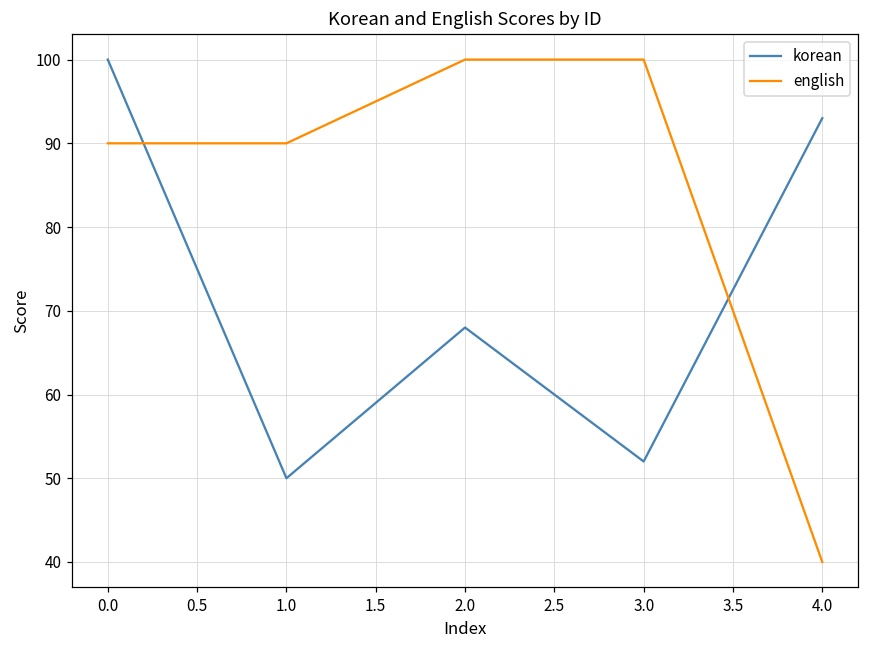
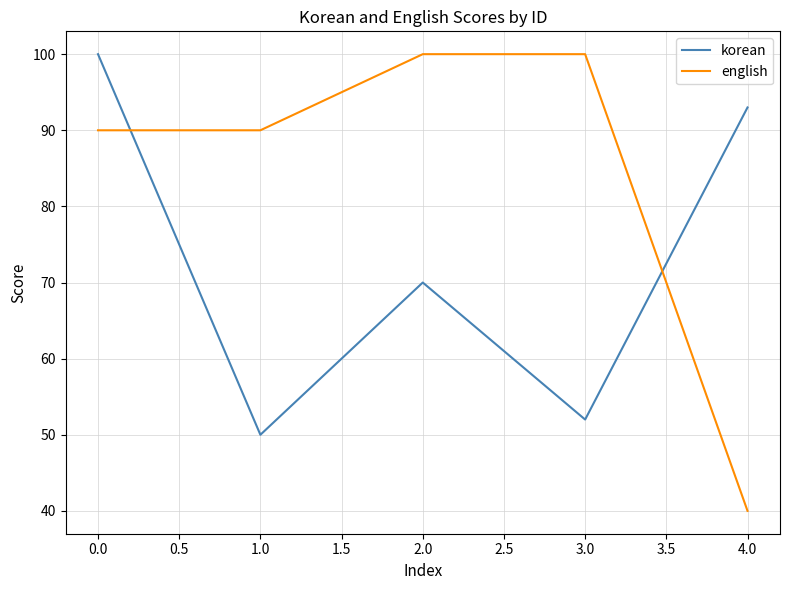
  {
    "korean": {
      "0.0": 100,
      "1.0": 50,
-     "2.0": 68,
+     "2.0": 70,
      "3.0": 52,
      "4.0": 93
    },
    "english": {
      "0.0": 90,
      "1.0": 90,
      "2.0": 100,
      "3.0": 100,
      "4.0": 40
    }
  }
